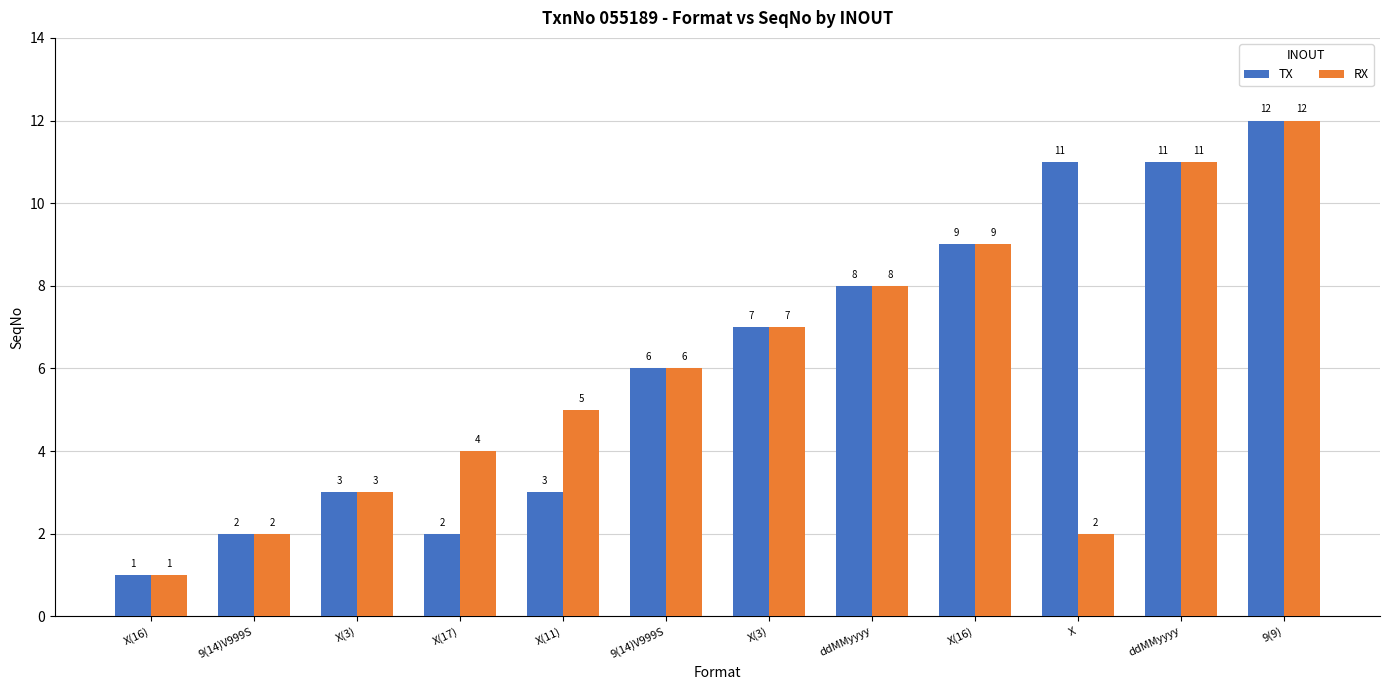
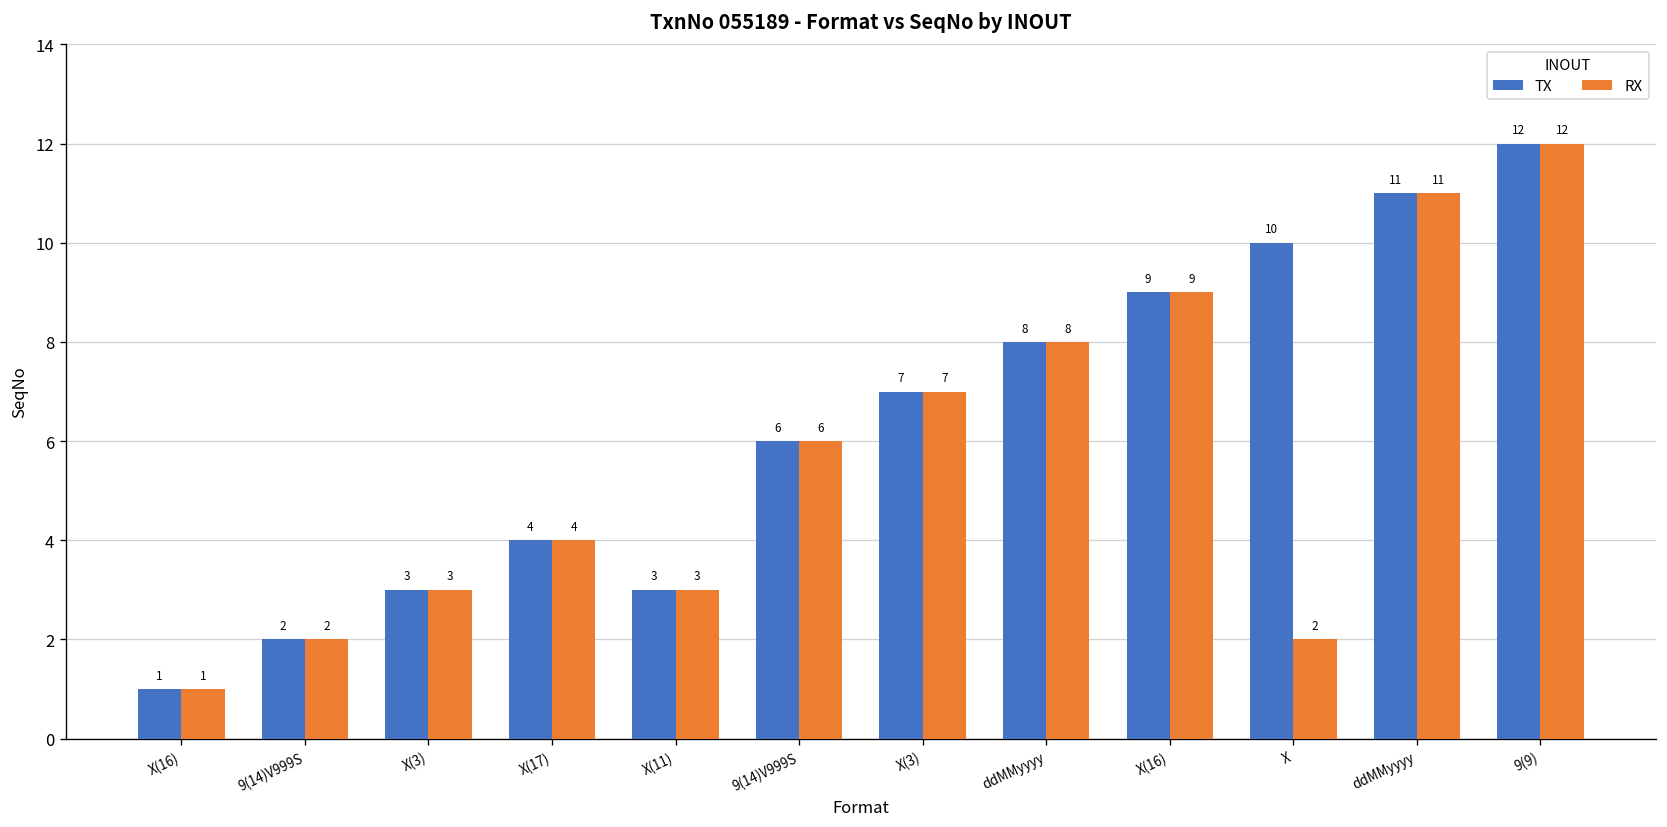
  {
    "TX": {
-     "X(17)": 2,
+     "X(17)": 4,
      "X(11)": 3,
-     "X": 11,
+     "X": 10,
      "9(9)": 12
    },
    "RX": {
      "X(17)": 4,
-     "X(11)": 5,
+     "X(11)": 3,
      "X": 2,
      "9(9)": 12
    }
  }
